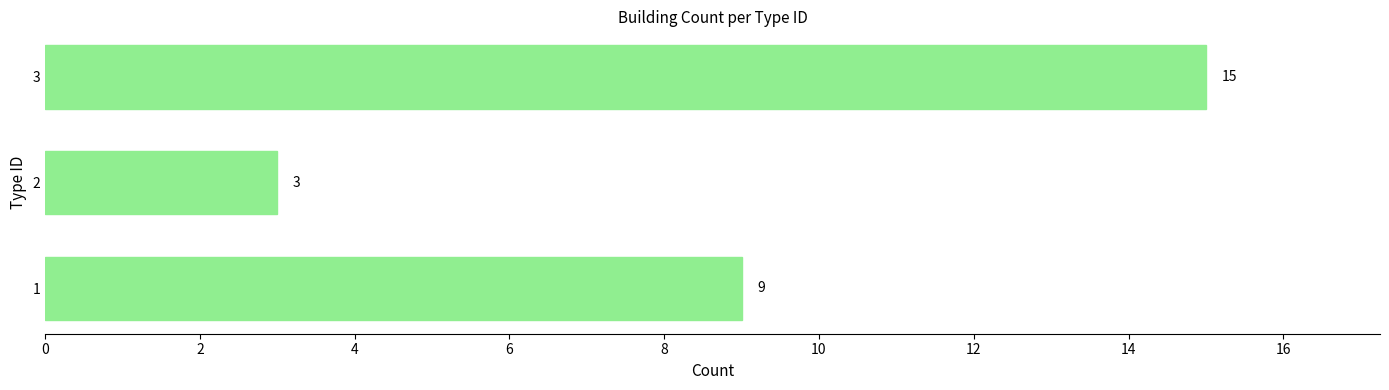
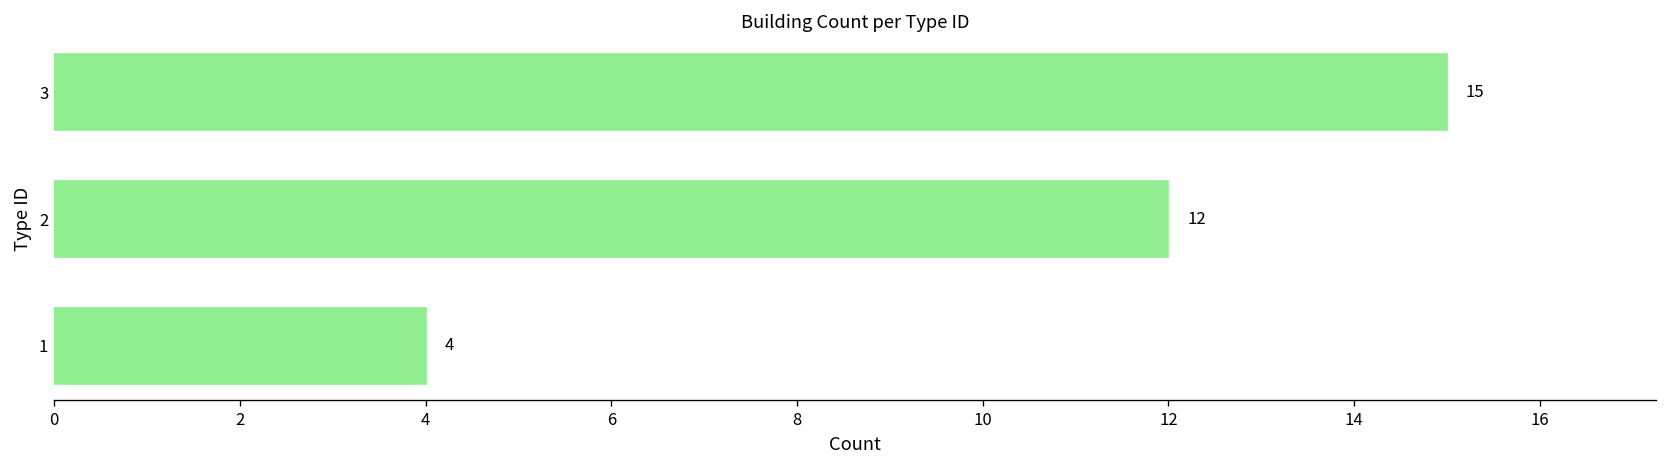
  {
    "3": 15,
-   "2": 3,
-   "1": 9
+   "2": 12,
+   "1": 4
  }
